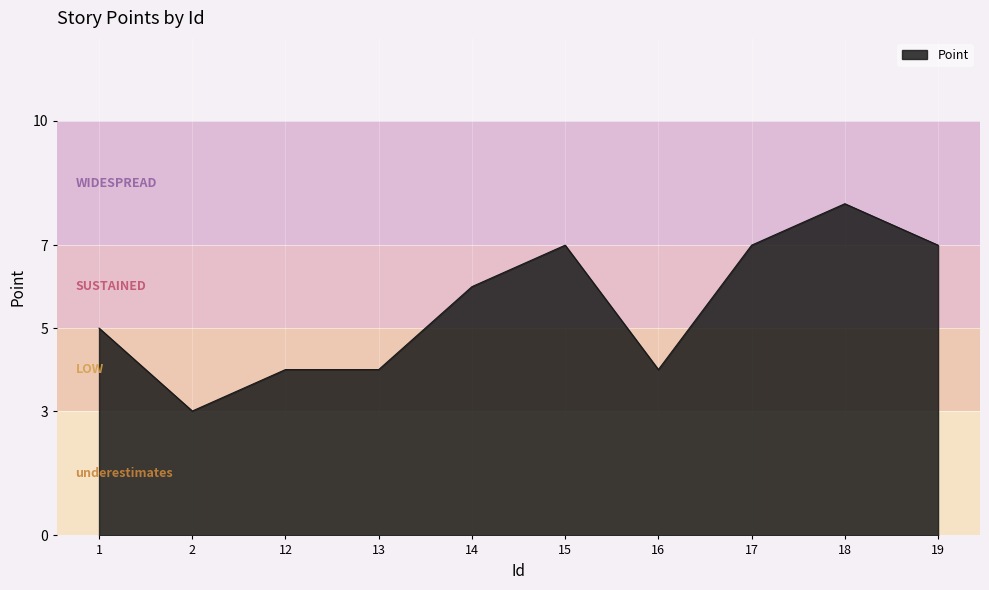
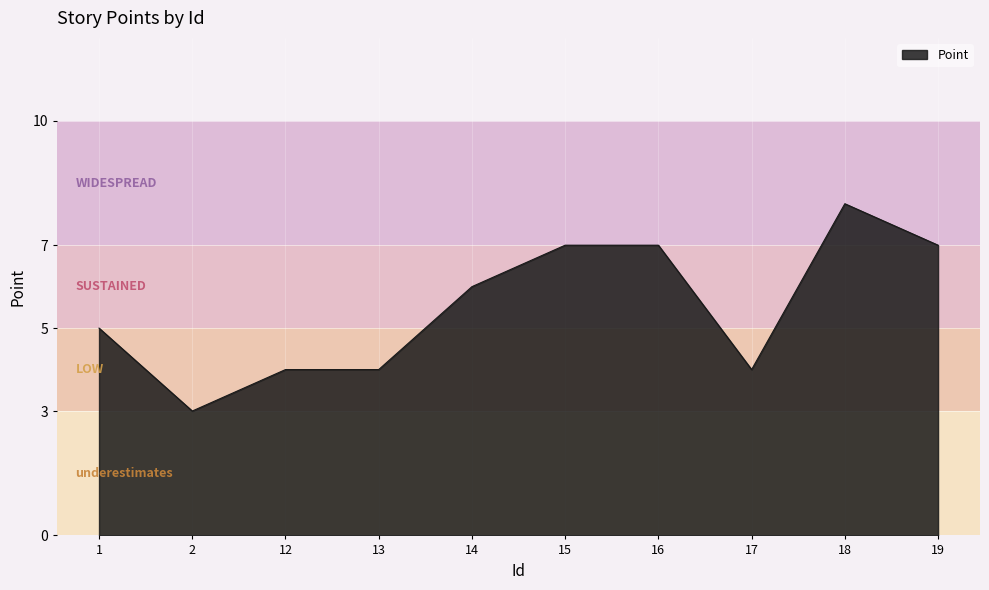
  {
    "1": 5,
    "2": 3,
    "12": 4,
    "13": 4,
    "14": 6,
    "15": 7,
-   "16": 4,
-   "17": 7,
+   "16": 7,
+   "17": 4,
    "18": 8,
    "19": 7
  }
